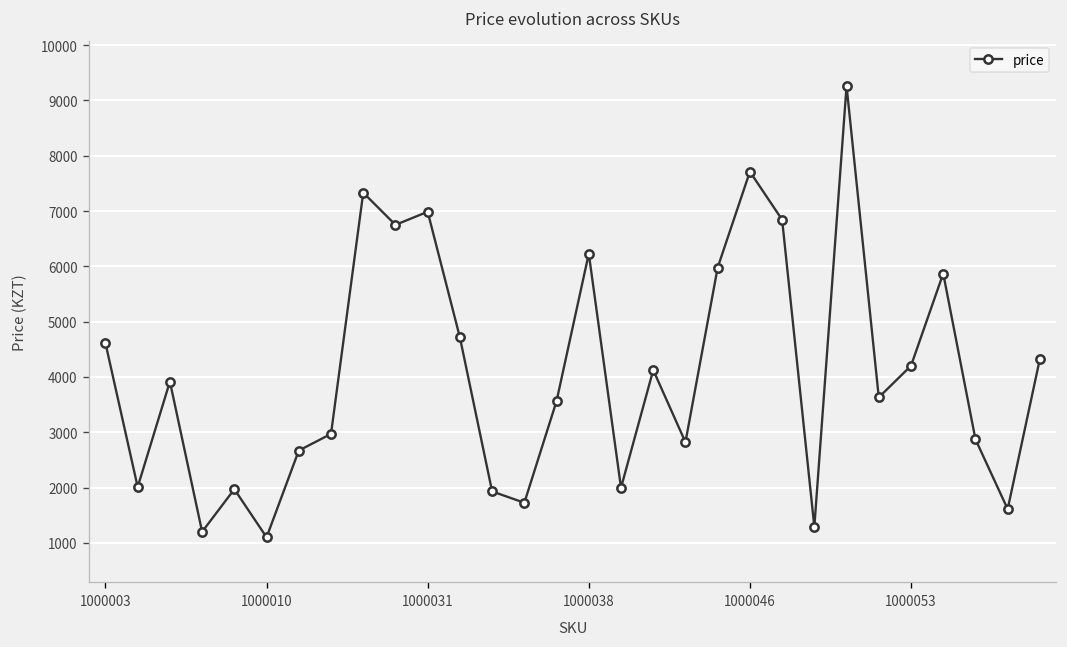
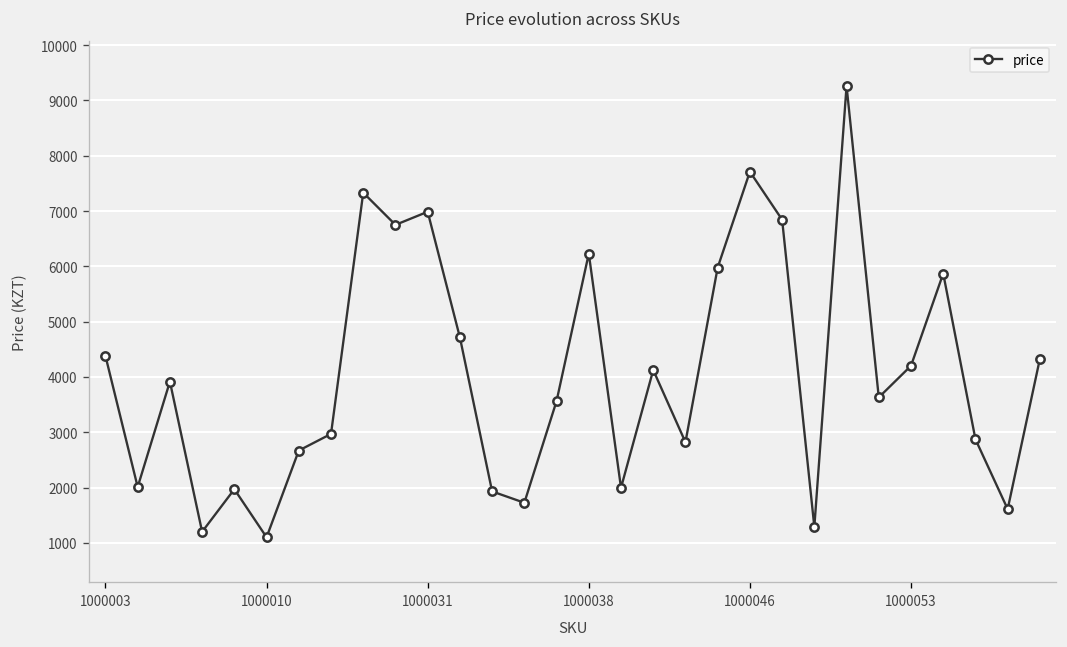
  {
-   "1000003": 4600,
+   "1000003": 4400,
    "1000010": 1100,
    "1000031": 7000,
    "1000038": 6200,
    "1000046": 7700,
    "1000053": 4200
  }
